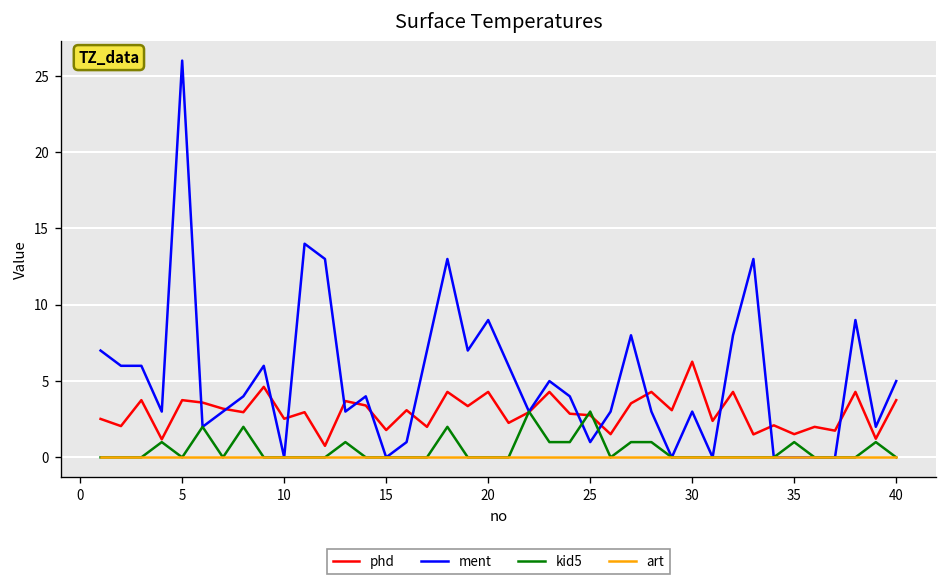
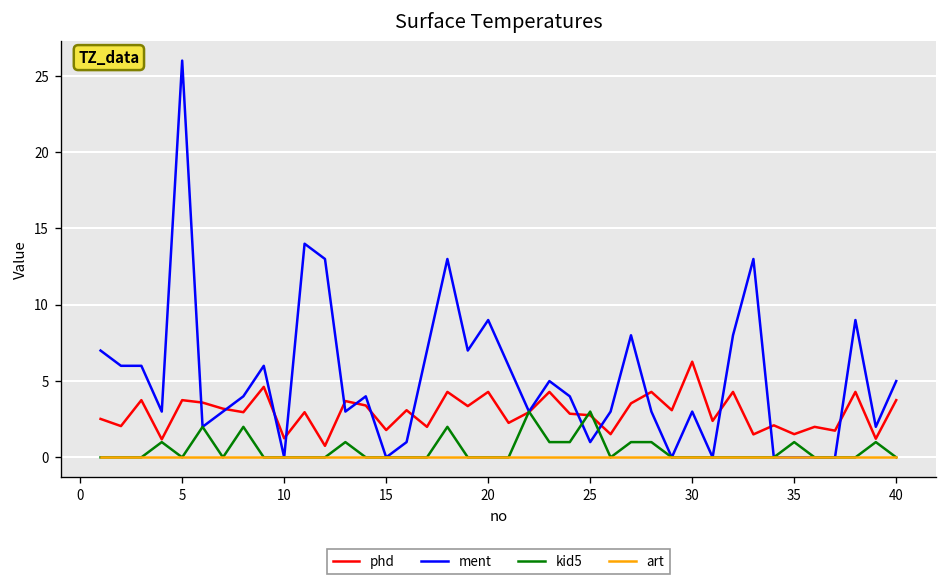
  {
    "phd": {
      "5": 3.8,
-     "10": 2.5,
+     "10": 1.3,
      "15": 1.8,
      "20": 4.3,
      "25": 2.8,
      "30": 6.3,
      "35": 1.5,
      "40": 3.8
    },
    "ment": {
      "5": 26.0,
      "20": 9.0,
      "25": 1.0,
      "30": 3.0,
      "40": 5.0
    },
    "kid5": {
      "25": 3.0,
      "35": 1.0
    },
    "art": {
      "25": 0.0
    }
  }
